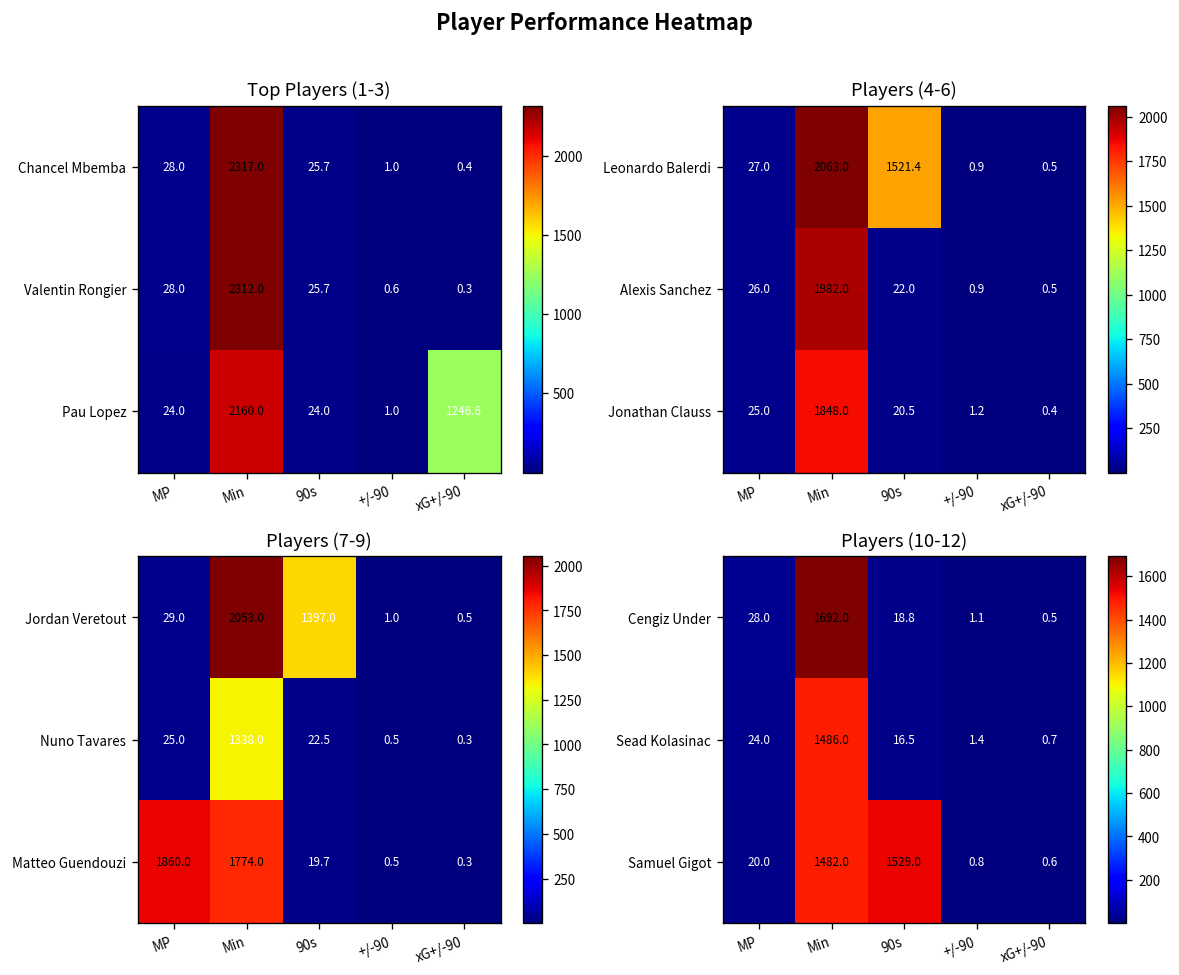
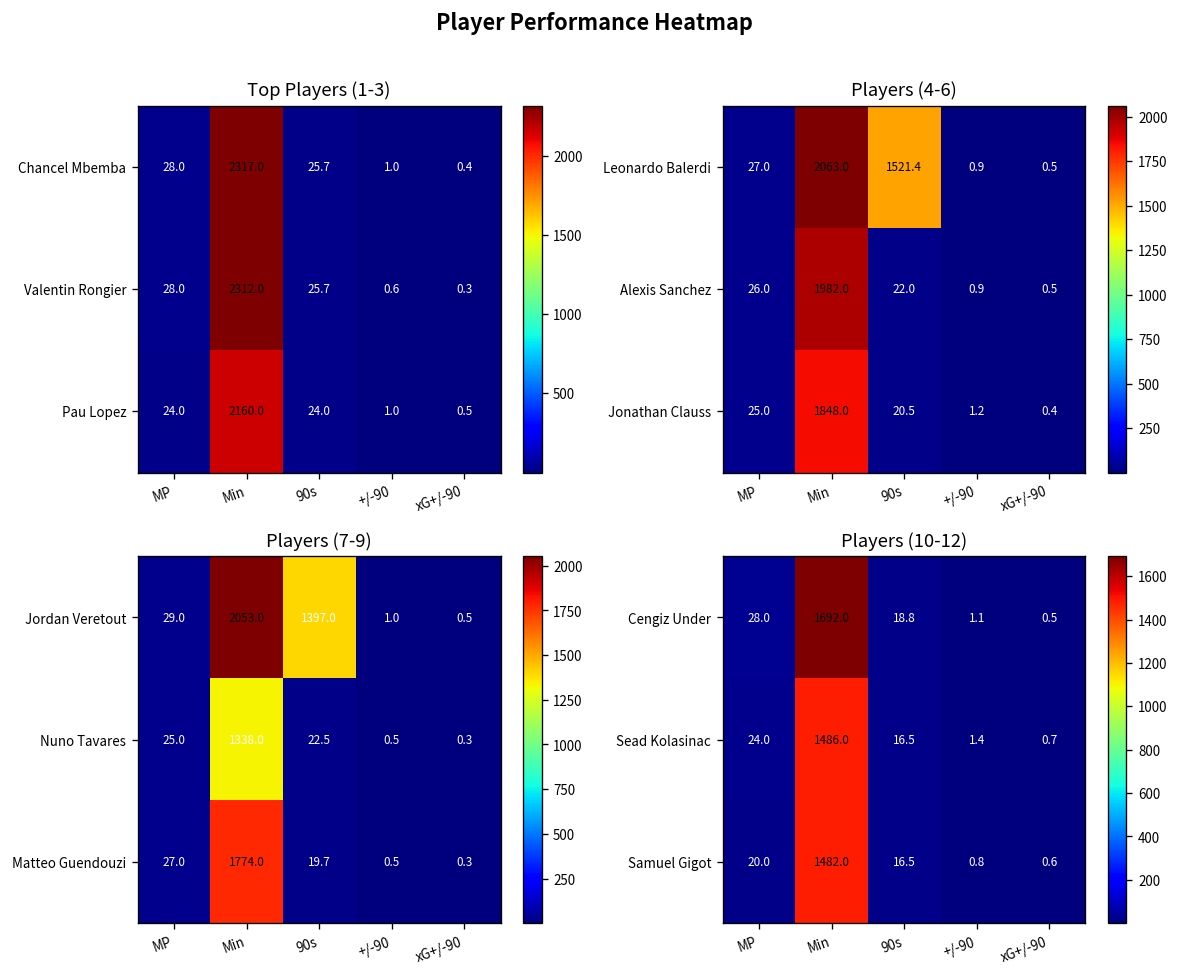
  {
    "Top Players (1-3)": {
      "Chancel Mbemba": {
        "MP": 28.0,
        "Min": 2317.0,
        "90s": 25.7,
        "+/-90": 1.0,
        "xG+/-90": 0.4
      },
      "Valentin Rongier": {
        "MP": 28.0,
        "Min": 2312.0,
        "90s": 25.7,
        "+/-90": 0.6,
        "xG+/-90": 0.3
      },
      "Pau Lopez": {
        "MP": 24.0,
        "Min": 2160.0,
        "90s": 24.0,
        "+/-90": 1.0,
-       "xG+/-90": 1246.6
+       "xG+/-90": 0.5
      }
    },
    "Players (4-6)": {
      "Leonardo Balerdi": {
        "MP": 27.0,
        "Min": 2063.0,
        "90s": 1521.4,
        "+/-90": 0.9,
        "xG+/-90": 0.5
      },
      "Alexis Sanchez": {
        "MP": 26.0,
        "Min": 1982.0,
        "90s": 22.0,
        "+/-90": 0.9,
        "xG+/-90": 0.5
      },
      "Jonathan Clauss": {
        "MP": 25.0,
        "Min": 1848.0,
        "90s": 20.5,
        "+/-90": 1.2,
        "xG+/-90": 0.4
      }
    },
    "Players (7-9)": {
      "Jordan Veretout": {
        "MP": 29.0,
        "Min": 2053.0,
        "90s": 1397.0,
        "+/-90": 1.0,
        "xG+/-90": 0.5
      },
      "Nuno Tavares": {
        "MP": 25.0,
        "Min": 1338.0,
        "90s": 22.5,
        "+/-90": 0.5,
        "xG+/-90": 0.3
      },
      "Matteo Guendouzi": {
-       "MP": 1860.0,
+       "MP": 27.0,
        "Min": 1774.0,
        "90s": 19.7,
        "+/-90": 0.5,
        "xG+/-90": 0.3
      }
    },
    "Players (10-12)": {
      "Cengiz Under": {
        "MP": 28.0,
        "Min": 1692.0,
        "90s": 18.8,
        "+/-90": 1.1,
        "xG+/-90": 0.5
      },
      "Sead Kolasinac": {
        "MP": 24.0,
        "Min": 1486.0,
        "90s": 16.5,
        "+/-90": 1.4,
        "xG+/-90": 0.7
      },
      "Samuel Gigot": {
        "MP": 20.0,
        "Min": 1482.0,
-       "90s": 1529.0,
+       "90s": 16.5,
        "+/-90": 0.8,
        "xG+/-90": 0.6
      }
    }
  }
